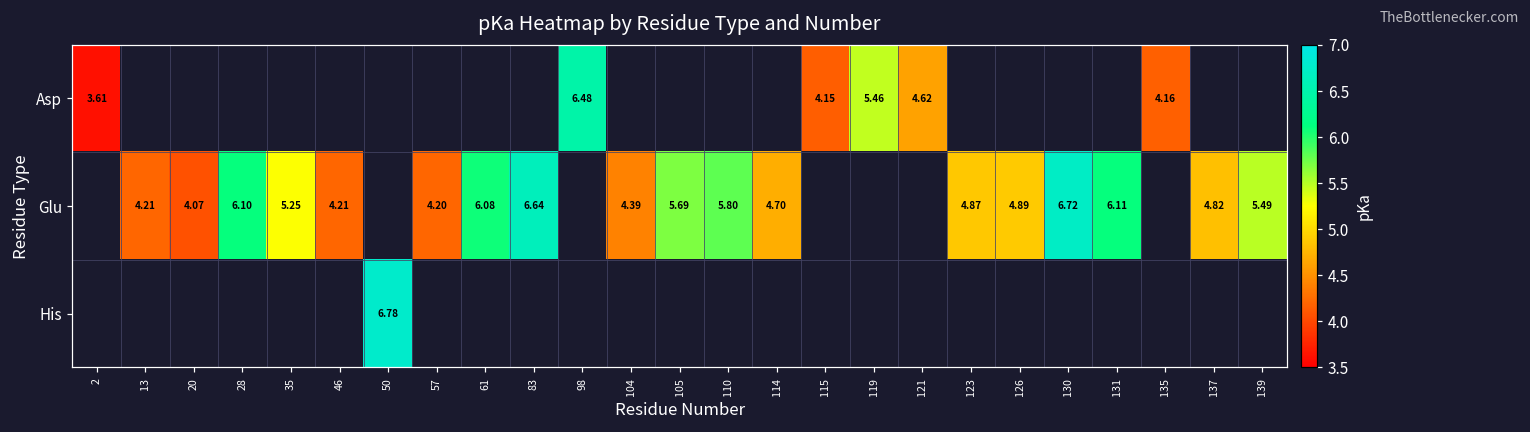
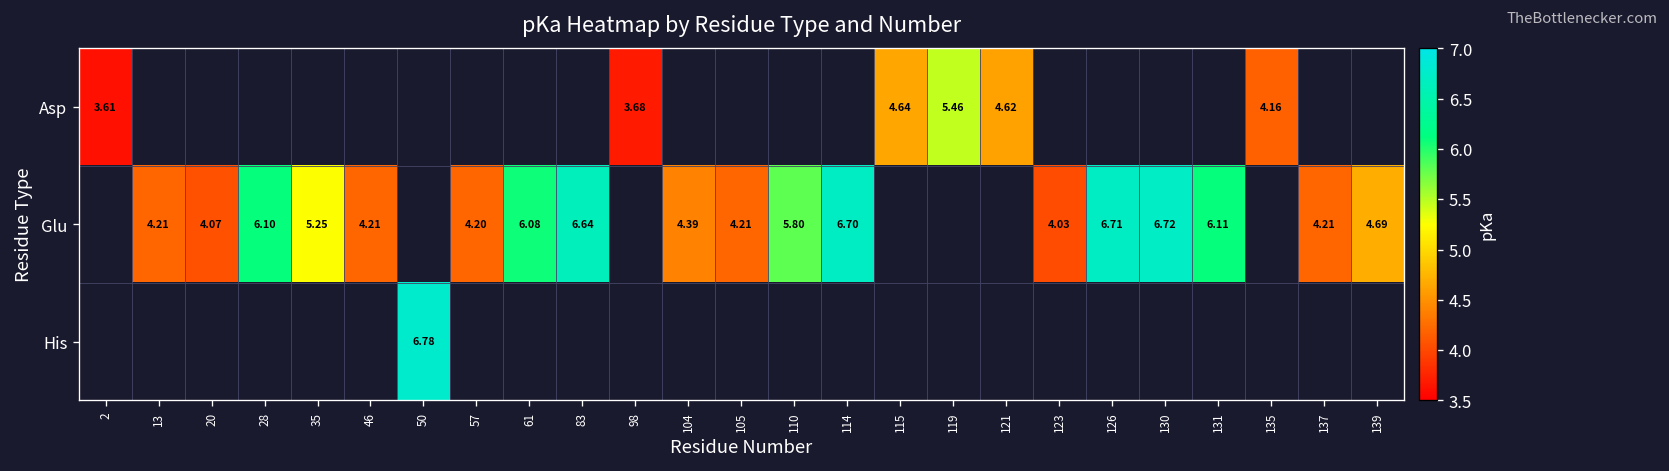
  {
    "Asp": {
      "2": 3.61,
-     "98": 6.48,
-     "115": 4.15,
+     "98": 3.68,
+     "115": 4.64,
      "119": 5.46,
      "121": 4.62,
      "135": 4.16
    },
    "Glu": {
      "13": 4.21,
      "20": 4.07,
      "28": 6.10,
      "35": 5.25,
      "46": 4.21,
      "57": 4.20,
      "61": 6.08,
      "83": 6.64,
      "104": 4.39,
-     "105": 5.69,
+     "105": 4.21,
      "110": 5.80,
-     "114": 4.70,
-     "123": 4.87,
-     "126": 4.89,
+     "114": 6.70,
+     "123": 4.03,
+     "126": 6.71,
      "130": 6.72,
      "131": 6.11,
-     "137": 4.82,
-     "139": 5.49
+     "137": 4.21,
+     "139": 4.69
    },
    "His": {
      "50": 6.78
    }
  }
